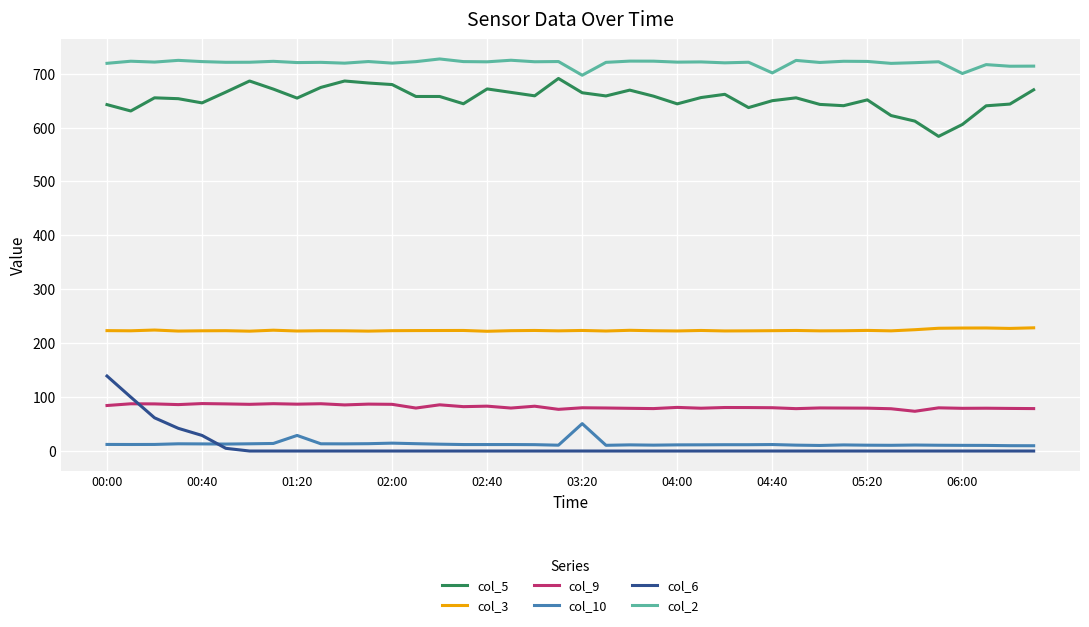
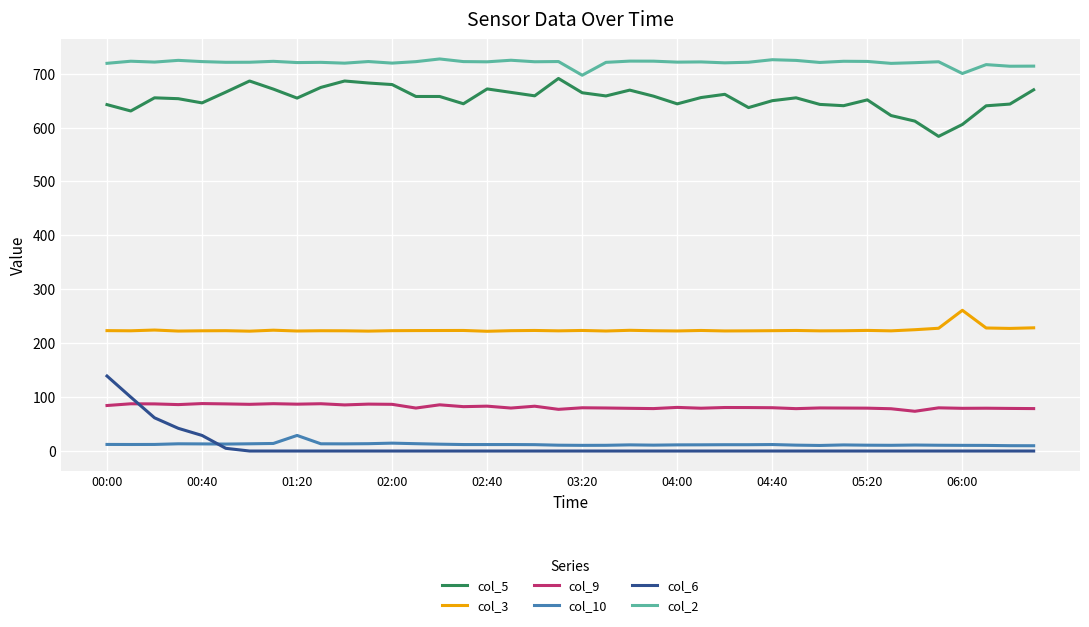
  {
    "col_5": {
      "00:00": 640,
      "00:40": 650,
      "01:20": 650,
      "02:00": 680,
      "02:40": 670,
      "03:20": 660,
      "04:00": 640,
      "04:40": 650,
      "05:20": 650,
      "06:00": 610
    },
    "col_3": {
      "00:00": 220,
      "00:40": 220,
      "01:20": 220,
      "02:00": 220,
      "02:40": 220,
      "03:20": 220,
      "04:00": 220,
      "04:40": 220,
      "05:20": 220,
-     "06:00": 230
+     "06:00": 260
    },
    "col_9": {
      "00:00": 80,
      "00:40": 90,
      "01:20": 90,
      "02:00": 90,
      "02:40": 80,
      "03:20": 80,
      "04:00": 80,
      "04:40": 80,
      "05:20": 80,
      "06:00": 80
    },
    "col_10": {
      "00:00": 10,
      "00:40": 10,
      "01:20": 30,
      "02:00": 10,
      "02:40": 10,
-     "03:20": 50,
+     "03:20": 10,
      "04:00": 10,
      "04:40": 10,
      "05:20": 10,
      "06:00": 10
    },
    "col_6": {
      "00:00": 140,
      "00:40": 30,
      "01:20": 0,
      "02:00": 0,
      "02:40": 0,
      "03:20": 0,
      "04:00": 0,
      "04:40": 0,
      "05:20": 0,
      "06:00": 0
    },
    "col_2": {
      "00:00": 720,
      "00:40": 720,
      "01:20": 720,
      "02:00": 720,
      "02:40": 720,
      "03:20": 700,
      "04:00": 720,
-     "04:40": 700,
+     "04:40": 730,
      "05:20": 720,
      "06:00": 700
    }
  }
